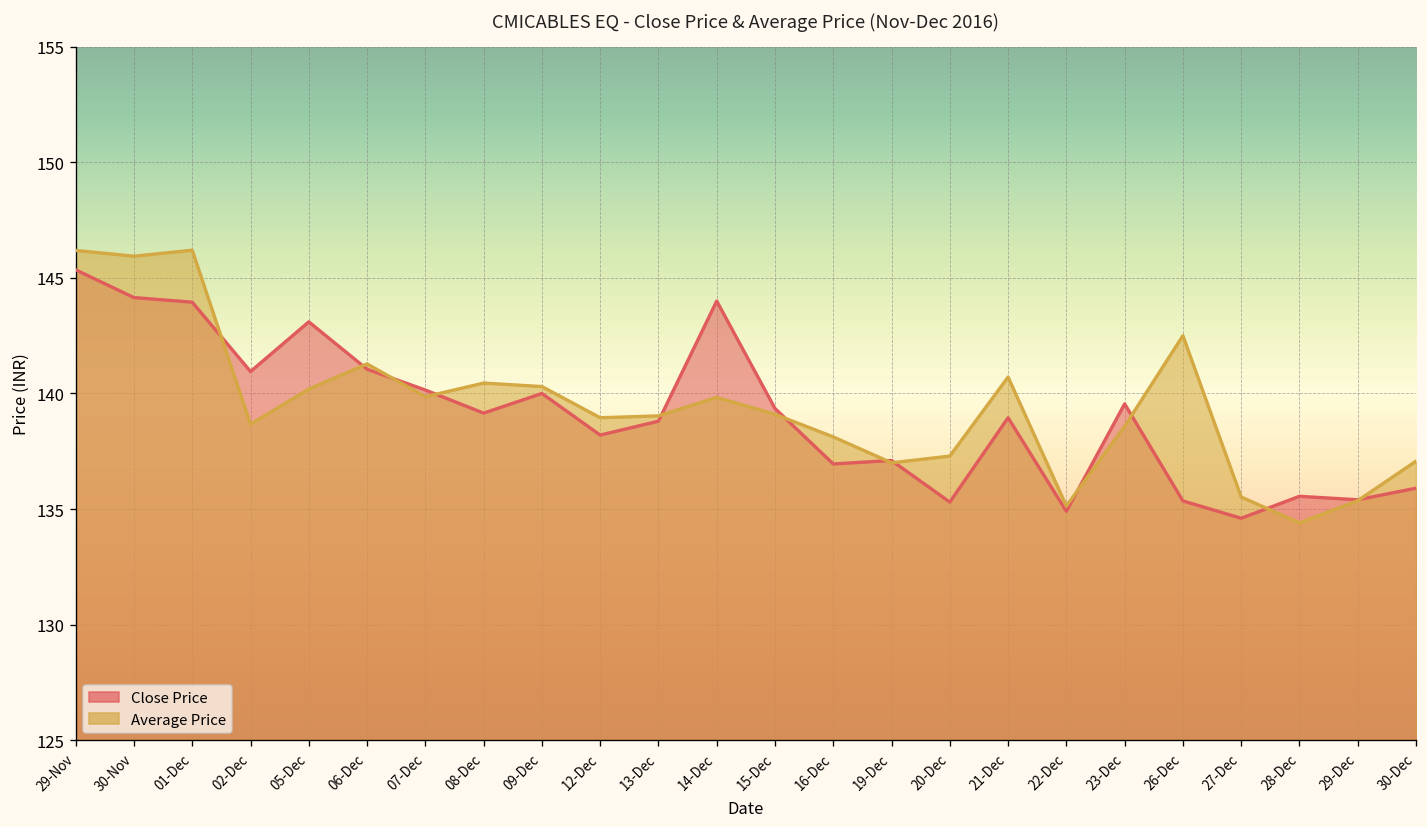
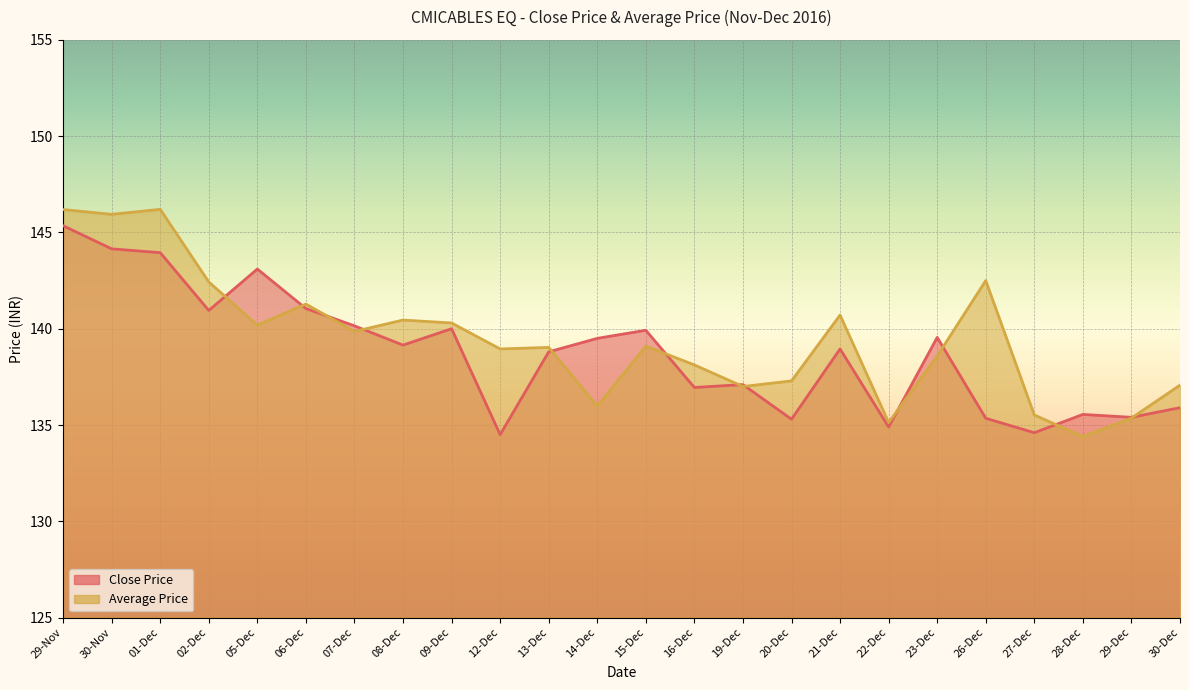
  {
    "Close Price": {
      "29-Nov": 145.4,
      "30-Nov": 144.2,
      "01-Dec": 144.0,
      "02-Dec": 141.0,
      "05-Dec": 143.1,
      "06-Dec": 141.1,
      "07-Dec": 140.2,
      "08-Dec": 139.2,
      "09-Dec": 140.0,
-     "12-Dec": 138.2,
+     "12-Dec": 134.5,
      "13-Dec": 138.8,
-     "14-Dec": 144.0,
-     "15-Dec": 139.4,
+     "14-Dec": 139.5,
+     "15-Dec": 139.9,
      "16-Dec": 137.0,
      "20-Dec": 135.3,
      "21-Dec": 139.0,
      "22-Dec": 134.9,
      "23-Dec": 139.6,
      "26-Dec": 135.4,
      "27-Dec": 134.6,
      "28-Dec": 135.6,
      "30-Dec": 135.9
    },
    "Average Price": {
      "29-Nov": 146.2,
      "30-Nov": 145.9,
      "01-Dec": 146.2,
-     "02-Dec": 138.7,
+     "02-Dec": 142.4,
      "05-Dec": 140.2,
      "06-Dec": 141.3,
      "07-Dec": 139.9,
      "08-Dec": 140.5,
      "09-Dec": 140.3,
      "12-Dec": 139.0,
      "13-Dec": 139.0,
-     "14-Dec": 139.8,
+     "14-Dec": 136.0,
      "15-Dec": 139.1,
      "16-Dec": 138.1,
      "20-Dec": 137.3,
      "21-Dec": 140.7,
      "22-Dec": 135.1,
      "23-Dec": 138.6,
      "26-Dec": 142.5,
      "27-Dec": 135.5,
      "28-Dec": 134.4,
      "30-Dec": 137.1
    }
  }
